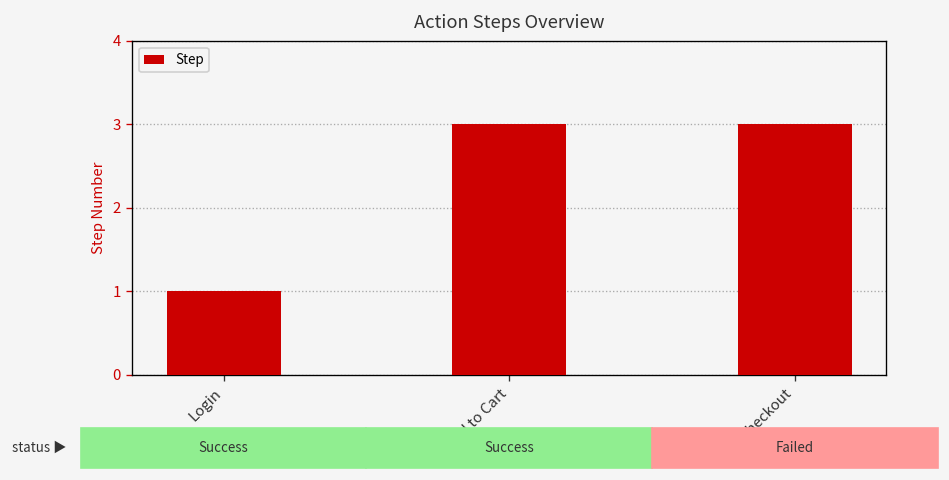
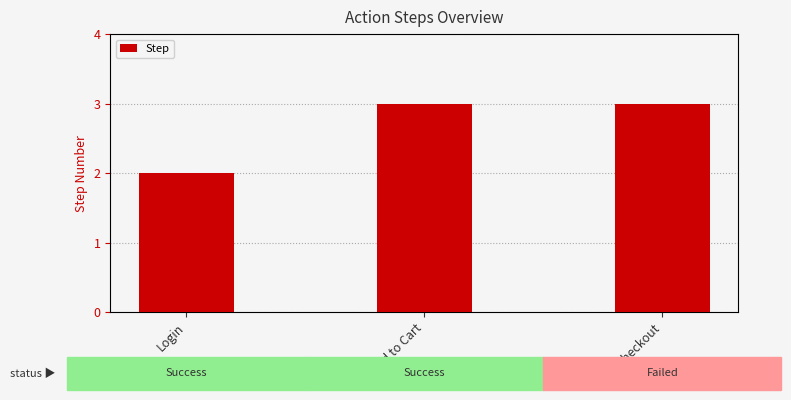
  {
-   "Login": 1,
+   "Login": 2,
    "Add to Cart": 3,
    "Checkout": 3
  }
